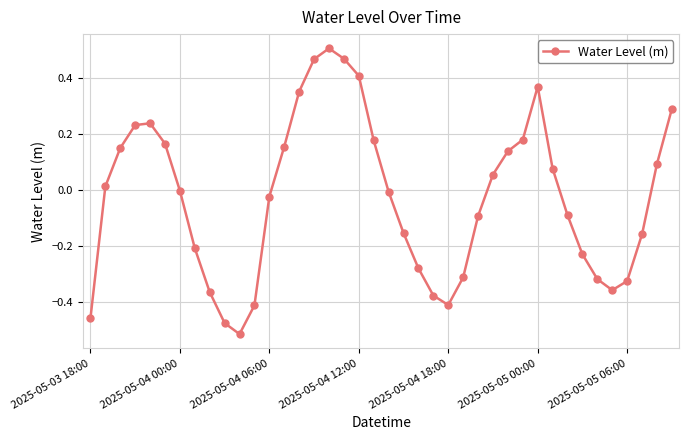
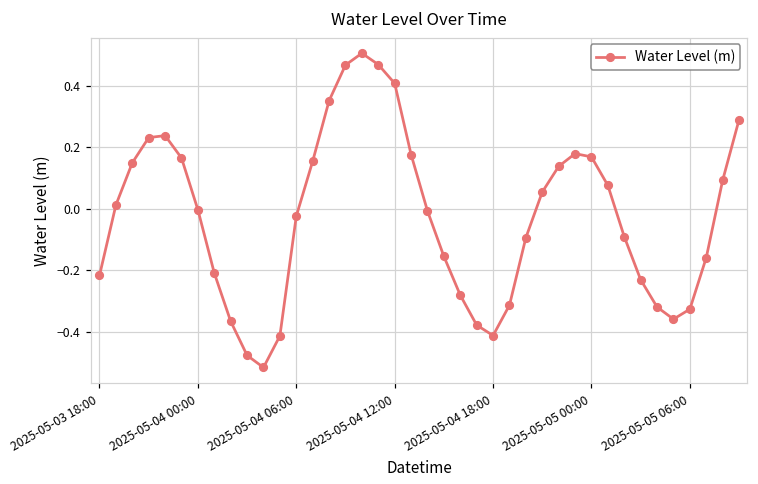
  {
-   "2025-05-03 18:00": -0.46,
+   "2025-05-03 18:00": -0.22,
    "2025-05-04 00:00": 0.00,
    "2025-05-04 06:00": -0.02,
    "2025-05-04 12:00": 0.41,
    "2025-05-04 18:00": -0.41,
-   "2025-05-05 00:00": 0.37,
+   "2025-05-05 00:00": 0.17,
    "2025-05-05 06:00": -0.33
  }
